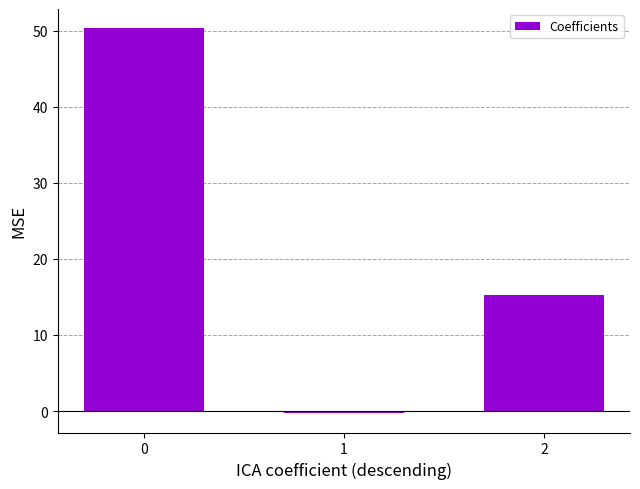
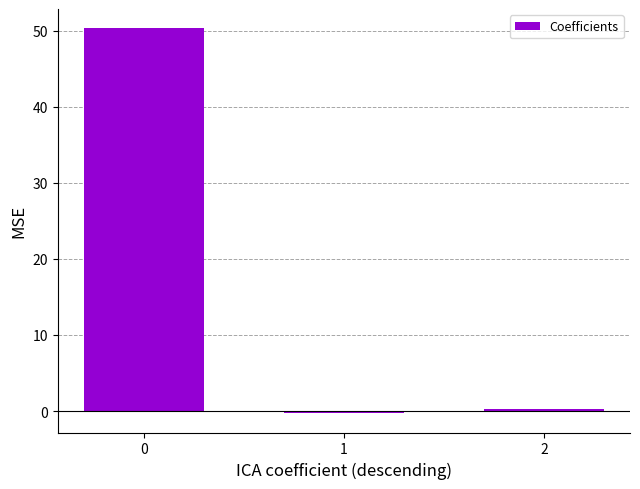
  {
    "0": 50,
-   "2": 15
+   "2": 0
  }
